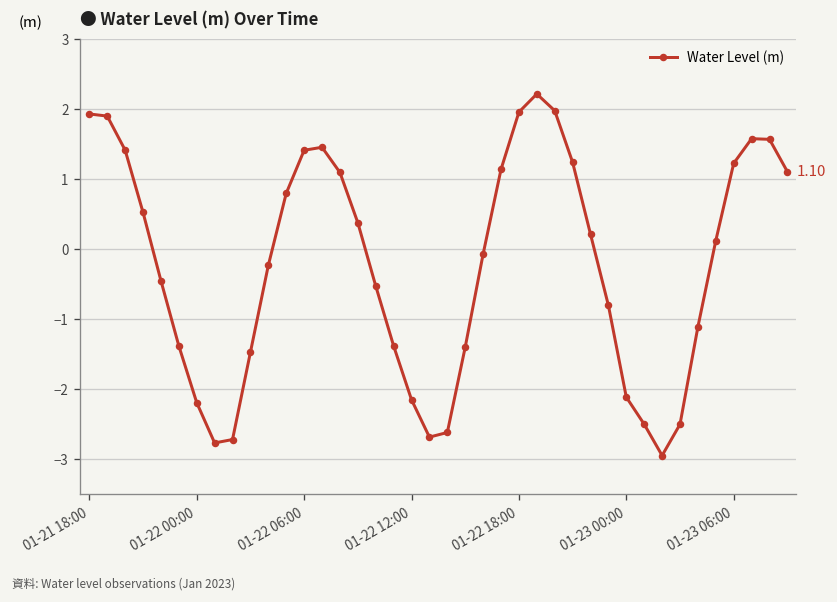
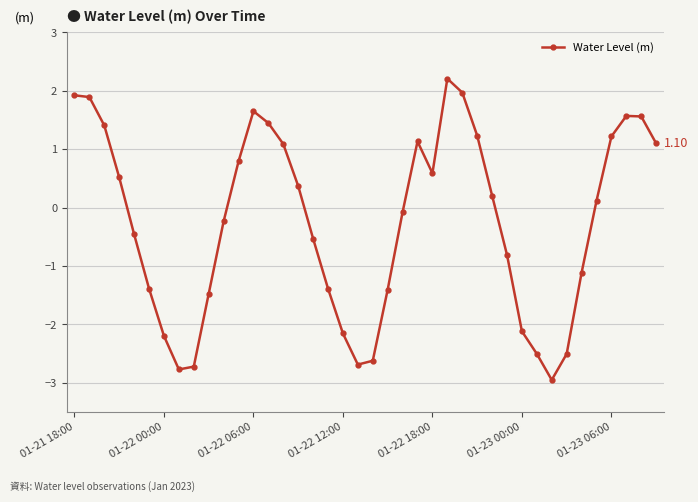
  {
    "01-21 18:00": 1.9,
    "01-22 00:00": -2.2,
-   "01-22 06:00": 1.4,
+   "01-22 06:00": 1.7,
    "01-22 12:00": -2.2,
-   "01-22 18:00": 1.9,
+   "01-22 18:00": 0.6,
    "01-23 00:00": -2.1,
    "01-23 06:00": 1.2
  }
